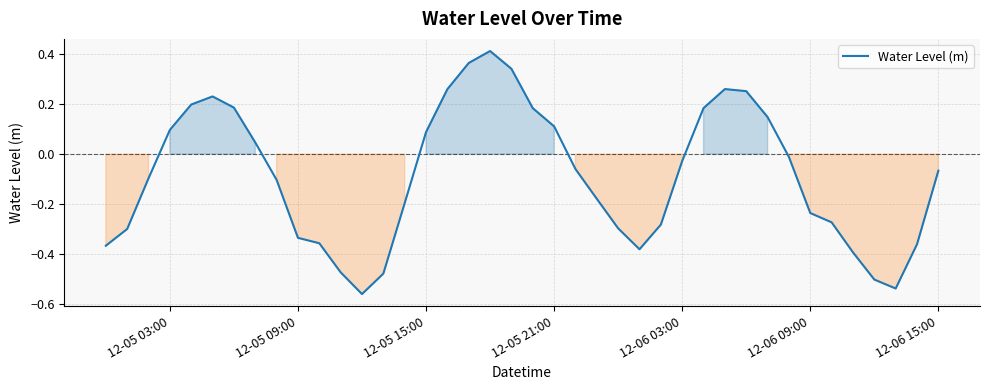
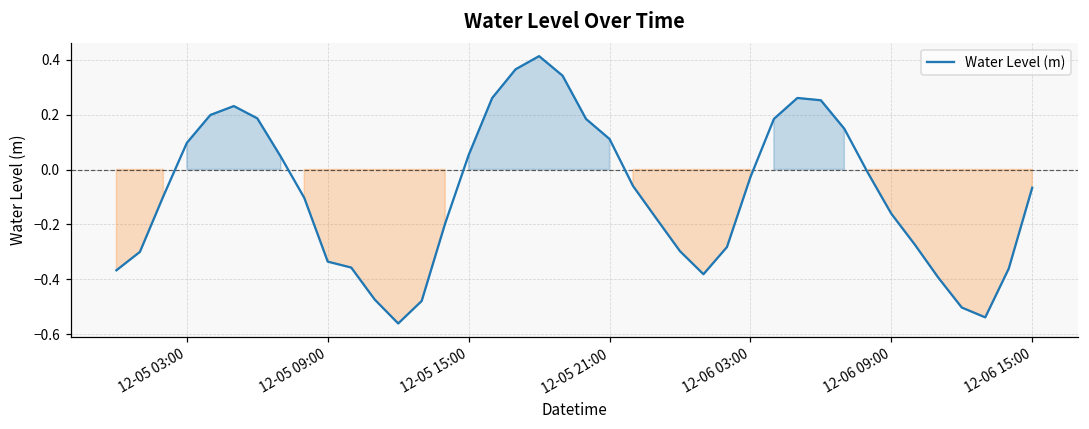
  {
    "12-05 03:00": 0.10,
    "12-05 09:00": -0.34,
-   "12-05 15:00": 0.09,
+   "12-05 15:00": 0.05,
    "12-05 21:00": 0.11,
    "12-06 03:00": -0.03,
-   "12-06 09:00": -0.24,
+   "12-06 09:00": -0.16,
    "12-06 15:00": -0.07
  }
